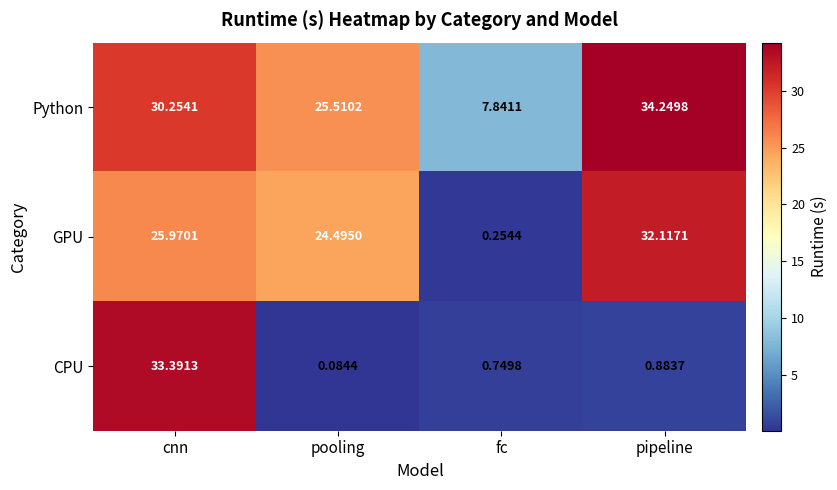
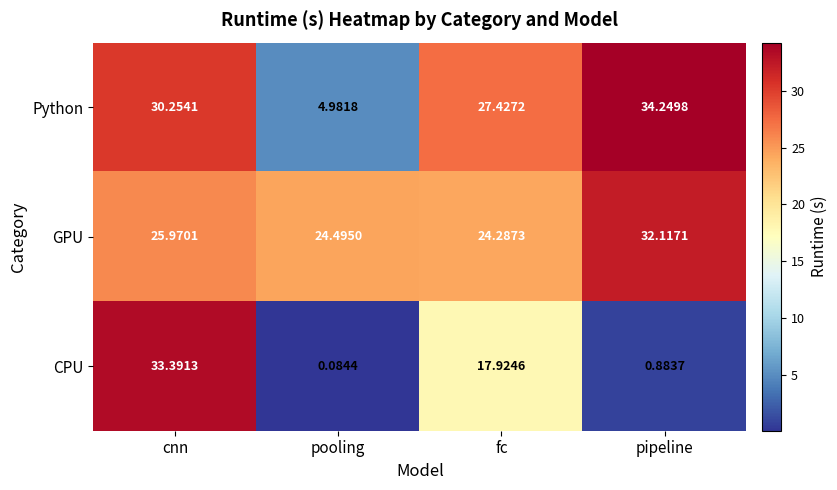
  {
    "Python": {
      "cnn": 30.2541,
-     "pooling": 25.5102,
-     "fc": 7.8411,
+     "pooling": 4.9818,
+     "fc": 27.4272,
      "pipeline": 34.2498
    },
    "GPU": {
      "cnn": 25.9701,
      "pooling": 24.4950,
-     "fc": 0.2544,
+     "fc": 24.2873,
      "pipeline": 32.1171
    },
    "CPU": {
      "cnn": 33.3913,
      "pooling": 0.0844,
-     "fc": 0.7498,
+     "fc": 17.9246,
      "pipeline": 0.8837
    }
  }
